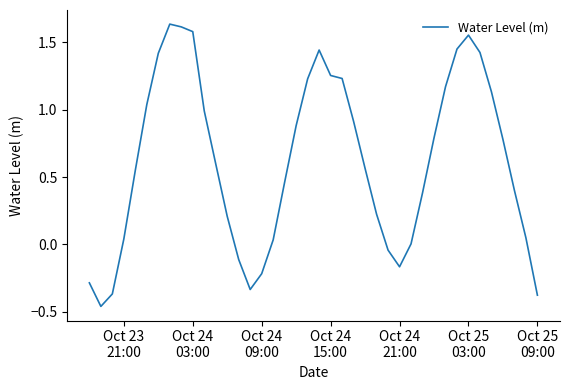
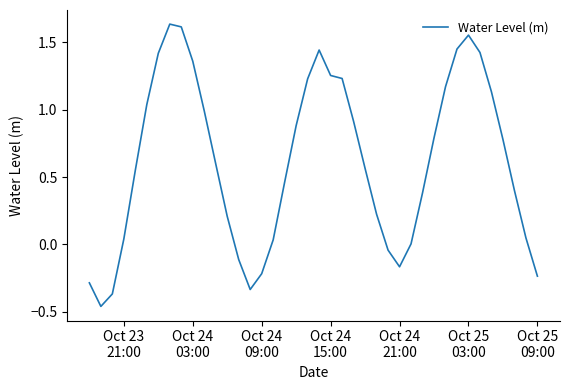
  {
    "Oct 23 21:00": 0.04,
-   "Oct 24 03:00": 1.58,
+   "Oct 24 03:00": 1.36,
    "Oct 24 09:00": -0.22,
    "Oct 24 15:00": 1.25,
    "Oct 24 21:00": -0.17,
    "Oct 25 03:00": 1.55,
-   "Oct 25 09:00": -0.38
+   "Oct 25 09:00": -0.24
  }
